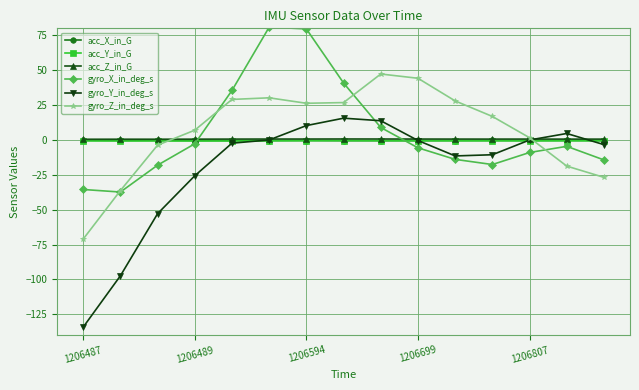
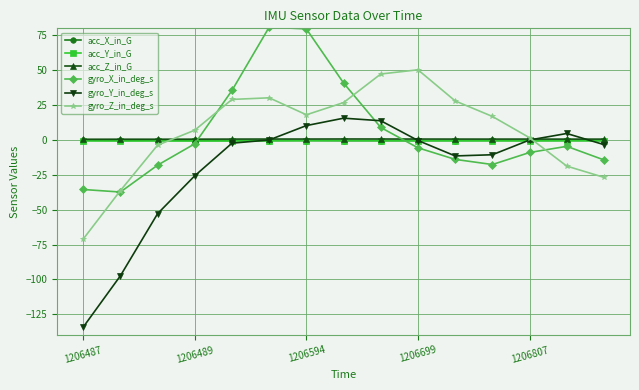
  {
    "gyro_Z_in_deg_s": {
      "1206487": -71,
      "1206489": 7,
-     "1206594": 26,
-     "1206699": 44
+     "1206594": 18,
+     "1206699": 50
    }
  }
